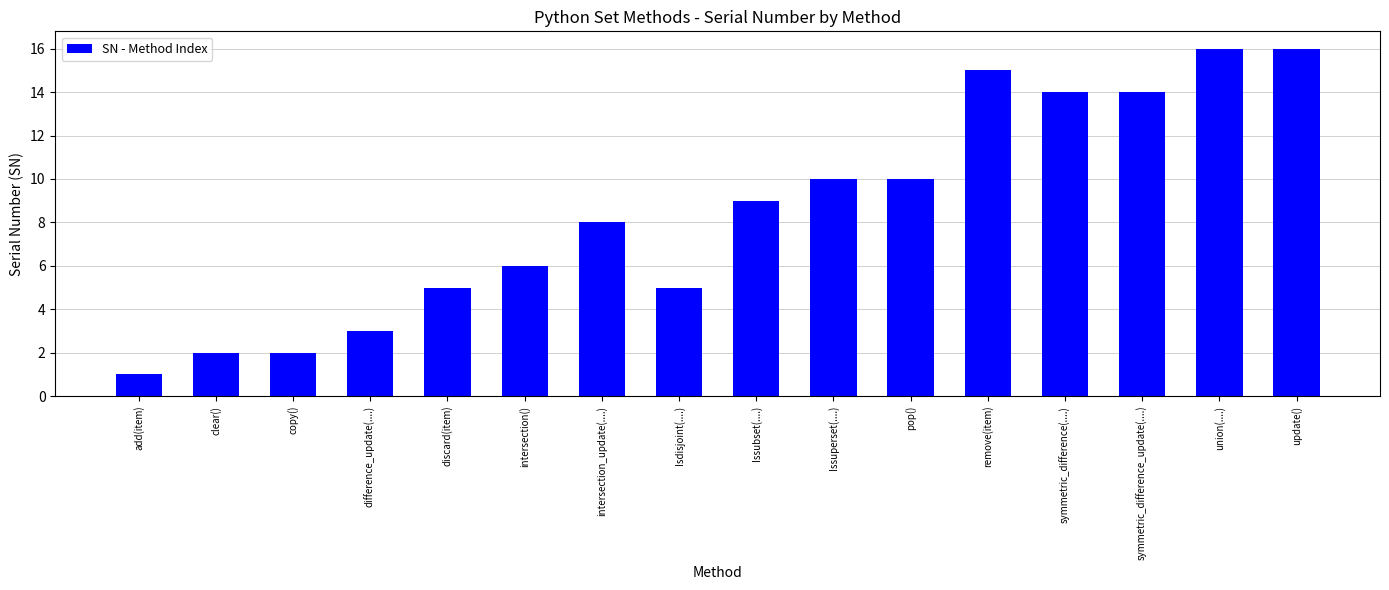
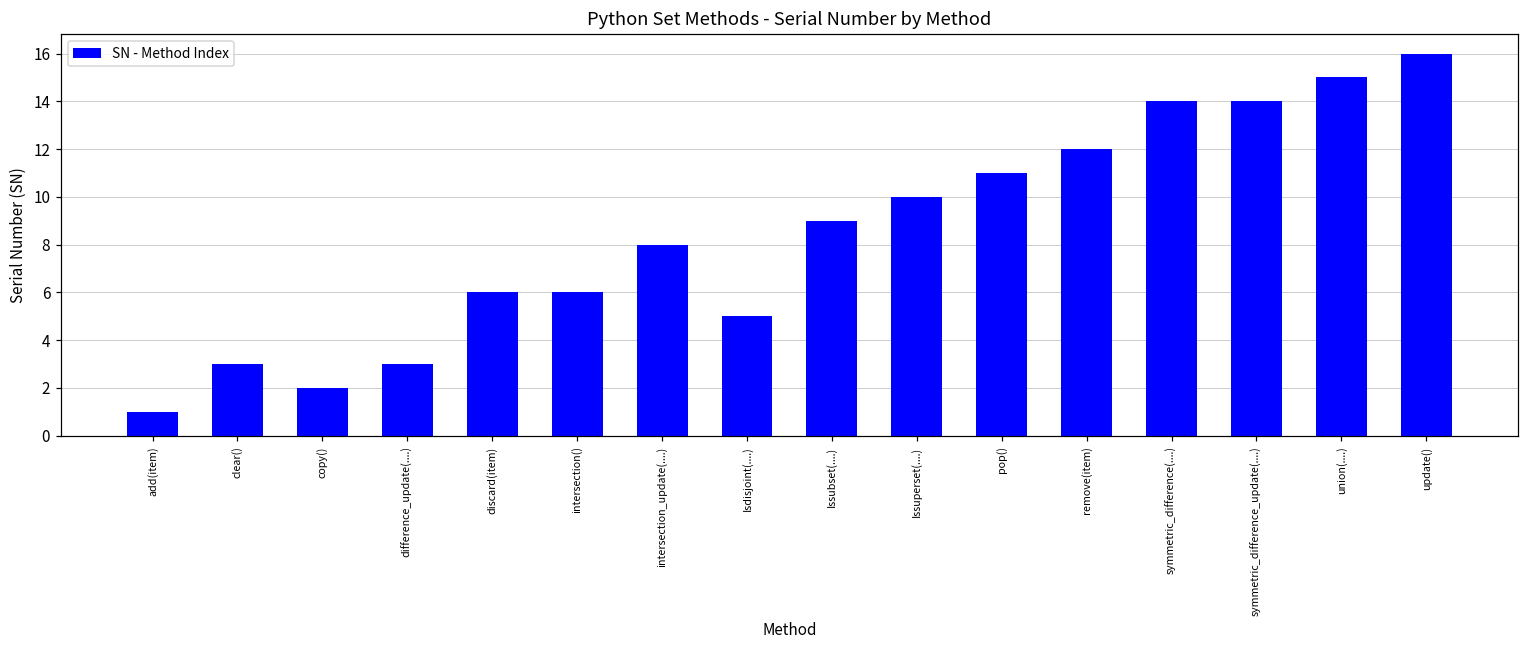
  {
    "add(item)": 1,
-   "clear()": 2,
+   "clear()": 3,
    "copy()": 2,
    "difference_update(....)": 3,
-   "discard(item)": 5,
+   "discard(item)": 6,
    "intersection()": 6,
    "intersection_update(....)": 8,
    "Isdisjoint(....)": 5,
    "Issubset(....)": 9,
    "Issuperset(....)": 10,
-   "pop()": 10,
-   "remove(item)": 15,
+   "pop()": 11,
+   "remove(item)": 12,
    "symmetric_difference(....)": 14,
    "symmetric_difference_update(....)": 14,
-   "union(....)": 16,
+   "union(....)": 15,
    "update()": 16
  }
